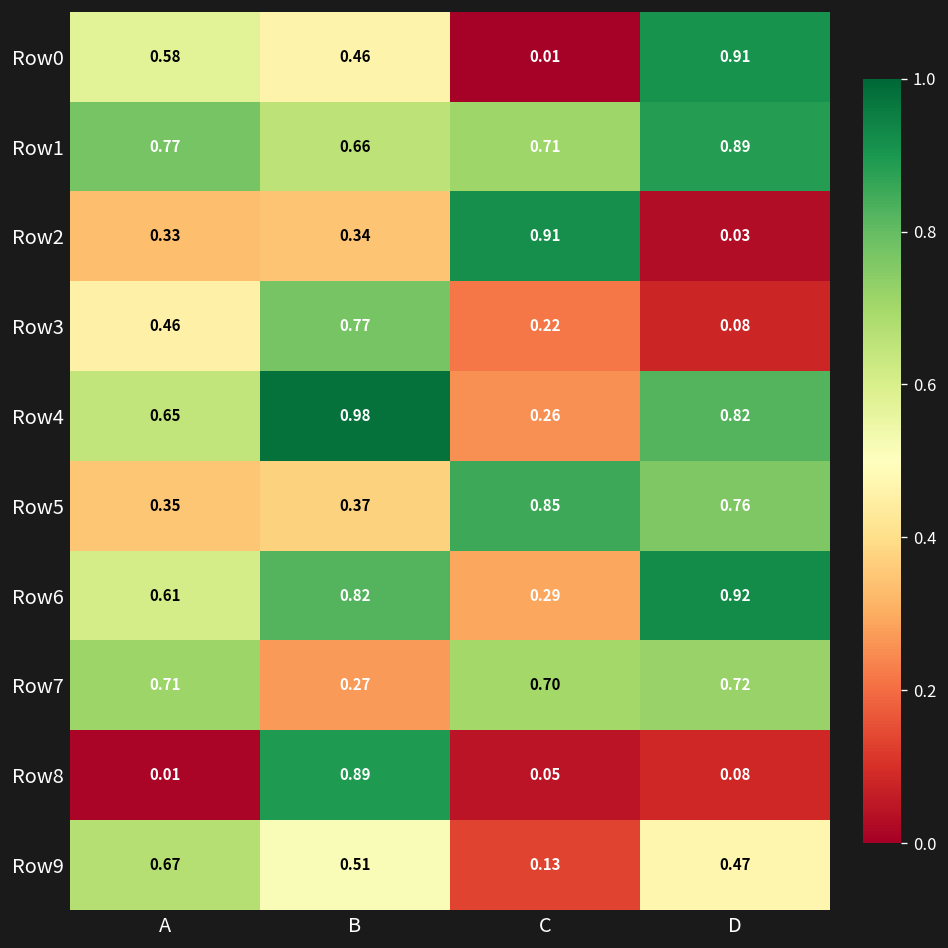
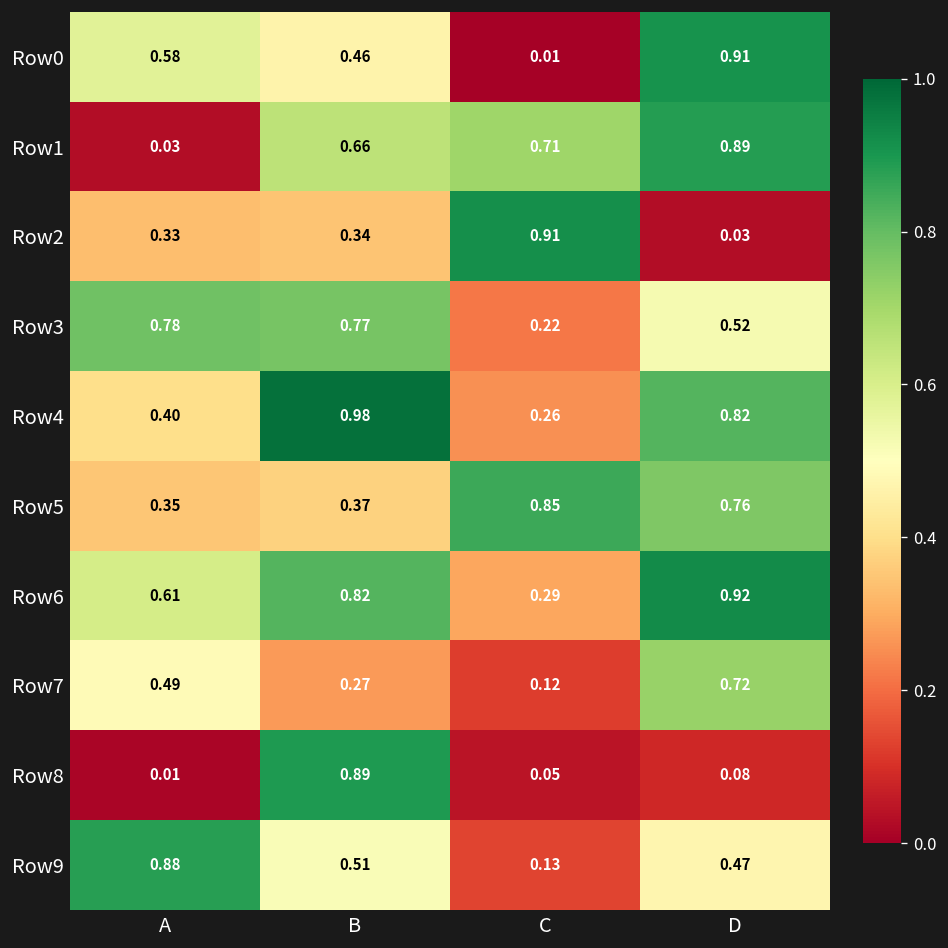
  {
    "Row0": {
      "A": 0.58,
      "B": 0.46,
      "C": 0.01,
      "D": 0.91
    },
    "Row1": {
-     "A": 0.77,
+     "A": 0.03,
      "B": 0.66,
      "C": 0.71,
      "D": 0.89
    },
    "Row2": {
      "A": 0.33,
      "B": 0.34,
      "C": 0.91,
      "D": 0.03
    },
    "Row3": {
-     "A": 0.46,
+     "A": 0.78,
      "B": 0.77,
      "C": 0.22,
-     "D": 0.08
+     "D": 0.52
    },
    "Row4": {
-     "A": 0.65,
+     "A": 0.40,
      "B": 0.98,
      "C": 0.26,
      "D": 0.82
    },
    "Row5": {
      "A": 0.35,
      "B": 0.37,
      "C": 0.85,
      "D": 0.76
    },
    "Row6": {
      "A": 0.61,
      "B": 0.82,
      "C": 0.29,
      "D": 0.92
    },
    "Row7": {
-     "A": 0.71,
+     "A": 0.49,
      "B": 0.27,
-     "C": 0.70,
+     "C": 0.12,
      "D": 0.72
    },
    "Row8": {
      "A": 0.01,
      "B": 0.89,
      "C": 0.05,
      "D": 0.08
    },
    "Row9": {
-     "A": 0.67,
+     "A": 0.88,
      "B": 0.51,
      "C": 0.13,
      "D": 0.47
    }
  }
